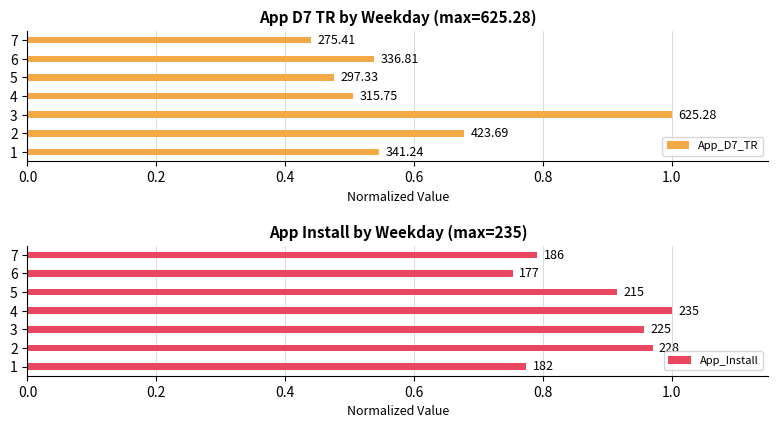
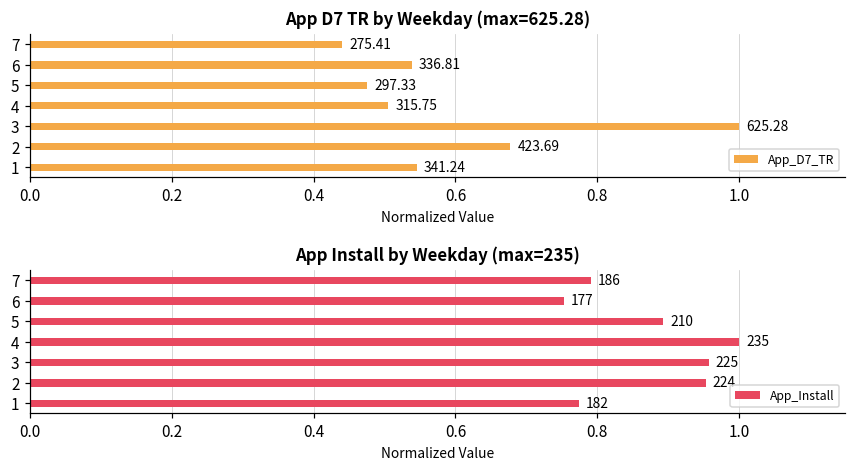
  {
    "App Install by Weekday (max=235)": {
-     "5": 215,
-     "2": 0.97
+     "5": 210,
+     "2": 0.95
    }
  }
